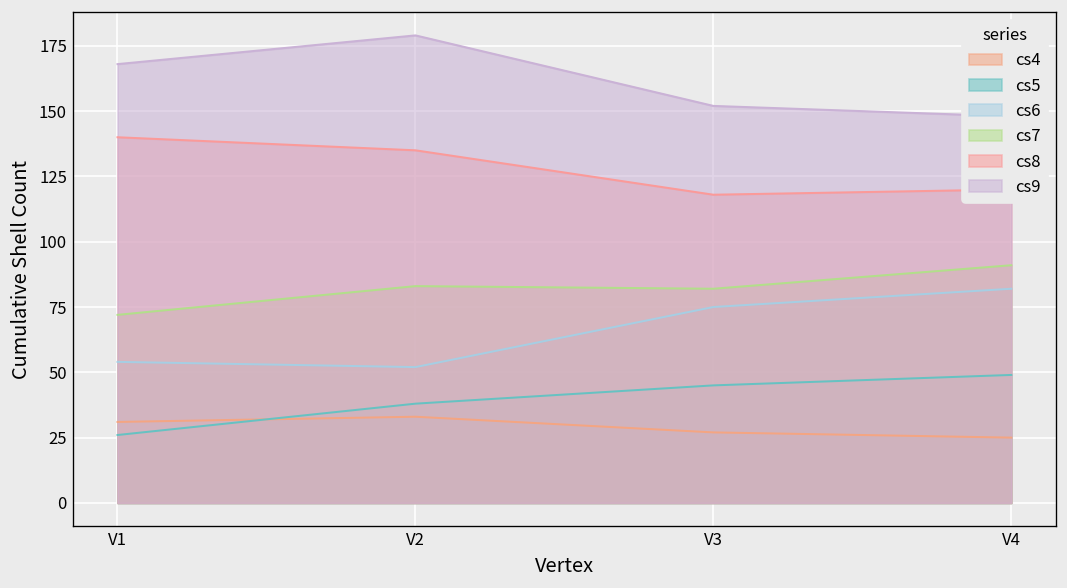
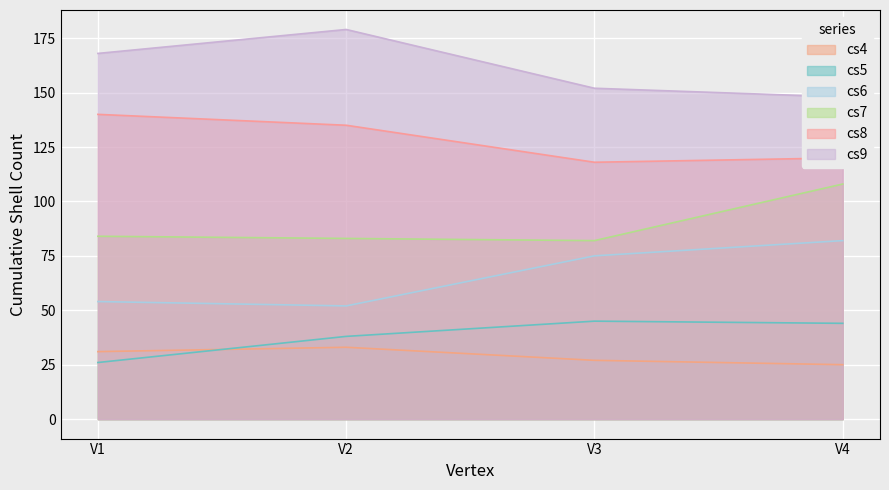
  {
    "cs5": {
      "V1": 26,
      "V2": 38,
      "V3": 45,
-     "V4": 49
+     "V4": 44
    },
    "cs7": {
-     "V1": 72,
+     "V1": 84,
      "V2": 83,
      "V3": 82,
-     "V4": 91
+     "V4": 108
    }
  }
